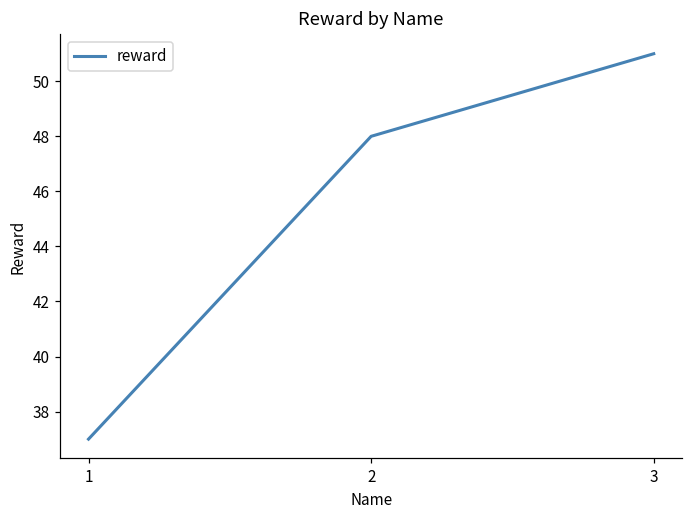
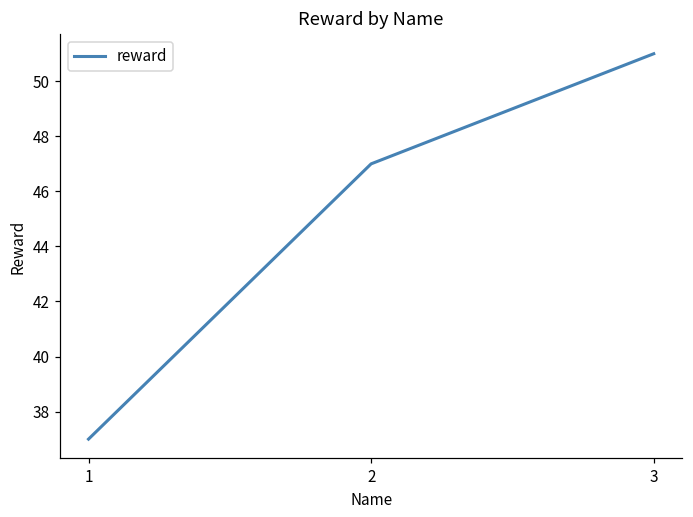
  {
    "1": 37,
-   "2": 48,
+   "2": 47,
    "3": 51
  }
